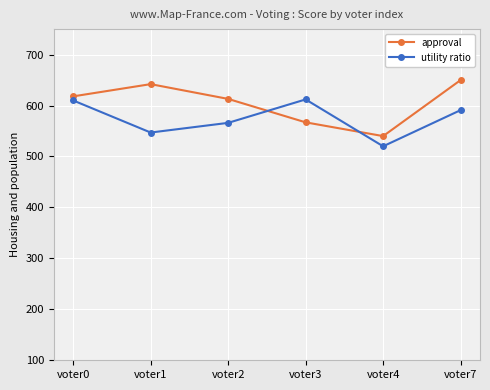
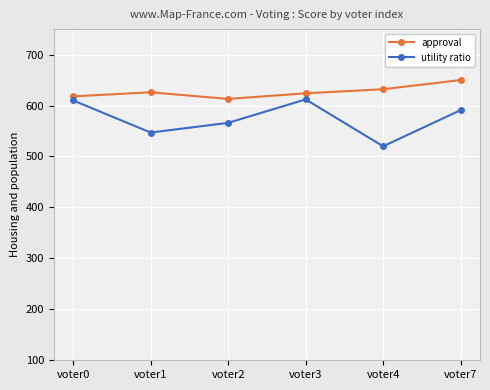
  {
    "approval": {
      "voter0": 620,
-     "voter1": 640,
+     "voter1": 630,
      "voter2": 610,
-     "voter3": 570,
-     "voter4": 540,
+     "voter3": 620,
+     "voter4": 630,
      "voter7": 650
    },
    "utility ratio": {
      "voter0": 610,
      "voter1": 550,
      "voter2": 570,
      "voter3": 610,
      "voter4": 520,
      "voter7": 590
    }
  }
